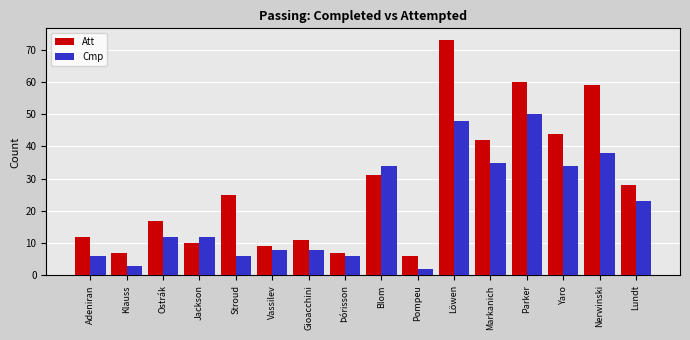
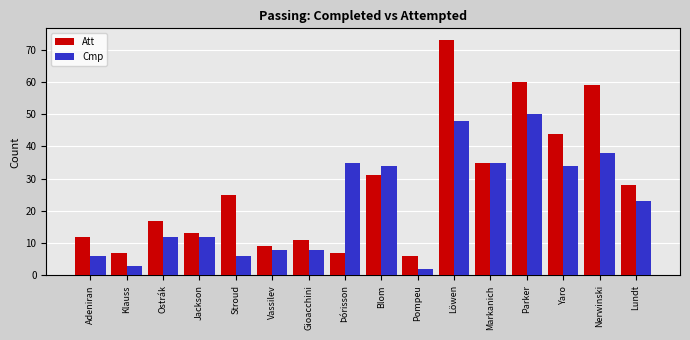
  {
    "Att": {
      "Adeniran": 12,
      "Klauss": 7,
      "Ostrák": 17,
-     "Jackson": 10,
+     "Jackson": 13,
      "Stroud": 25,
      "Vassilev": 9,
      "Gioacchini": 11,
      "Þórisson": 7,
      "Blom": 31,
      "Pompeu": 6,
      "Löwen": 73,
-     "Markanich": 42,
+     "Markanich": 35,
      "Parker": 60,
      "Yaro": 44,
      "Nerwinski": 59,
      "Lundt": 28
    },
    "Cmp": {
      "Adeniran": 6,
      "Klauss": 3,
      "Ostrák": 12,
      "Jackson": 12,
      "Stroud": 6,
      "Vassilev": 8,
      "Gioacchini": 8,
-     "Þórisson": 6,
+     "Þórisson": 35,
      "Blom": 34,
      "Pompeu": 2,
      "Löwen": 48,
      "Markanich": 35,
      "Parker": 50,
      "Yaro": 34,
      "Nerwinski": 38,
      "Lundt": 23
    }
  }
